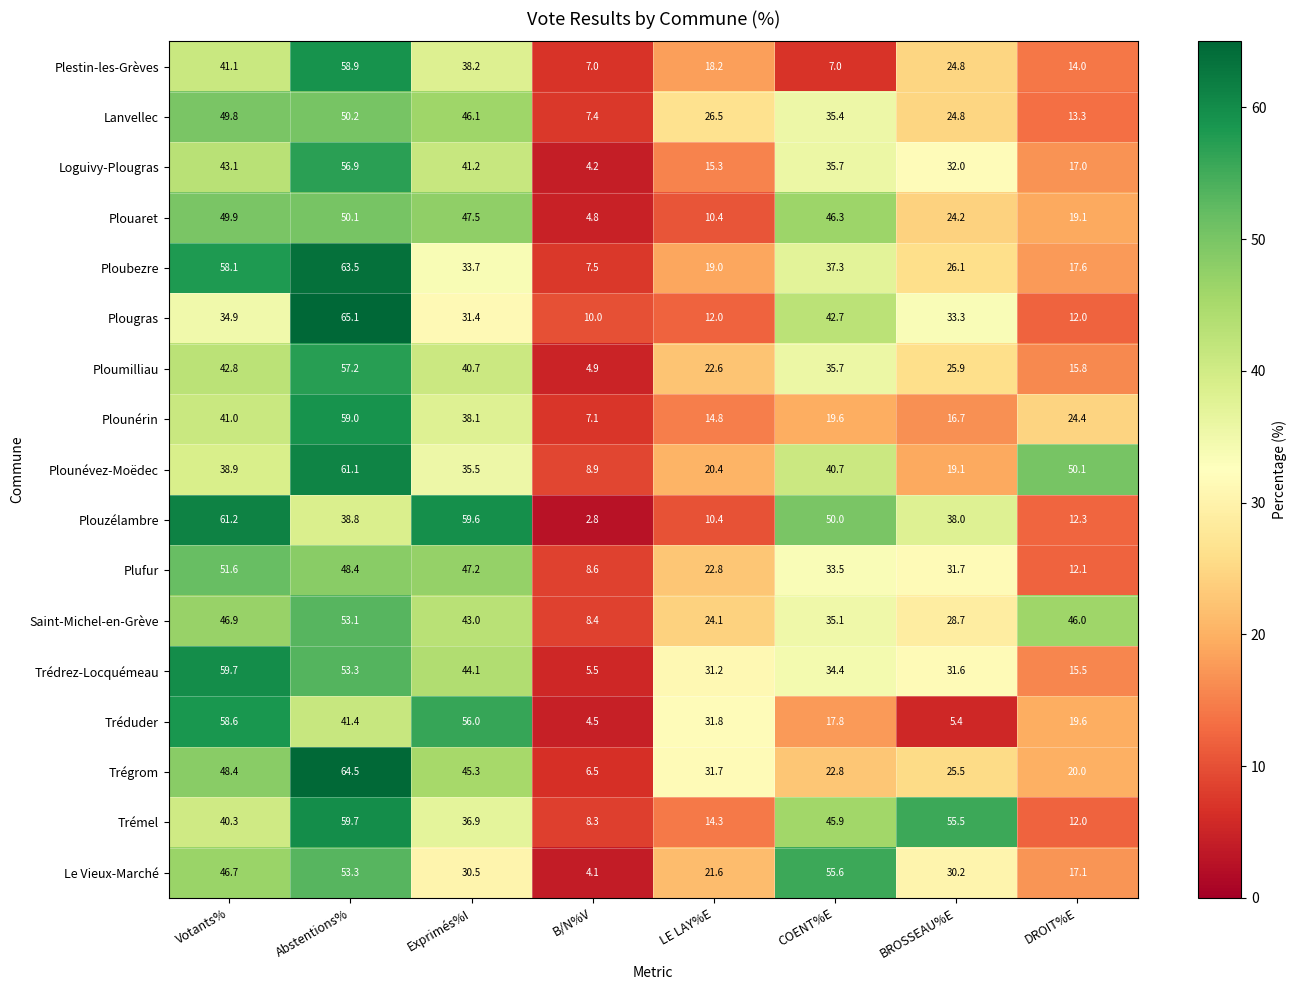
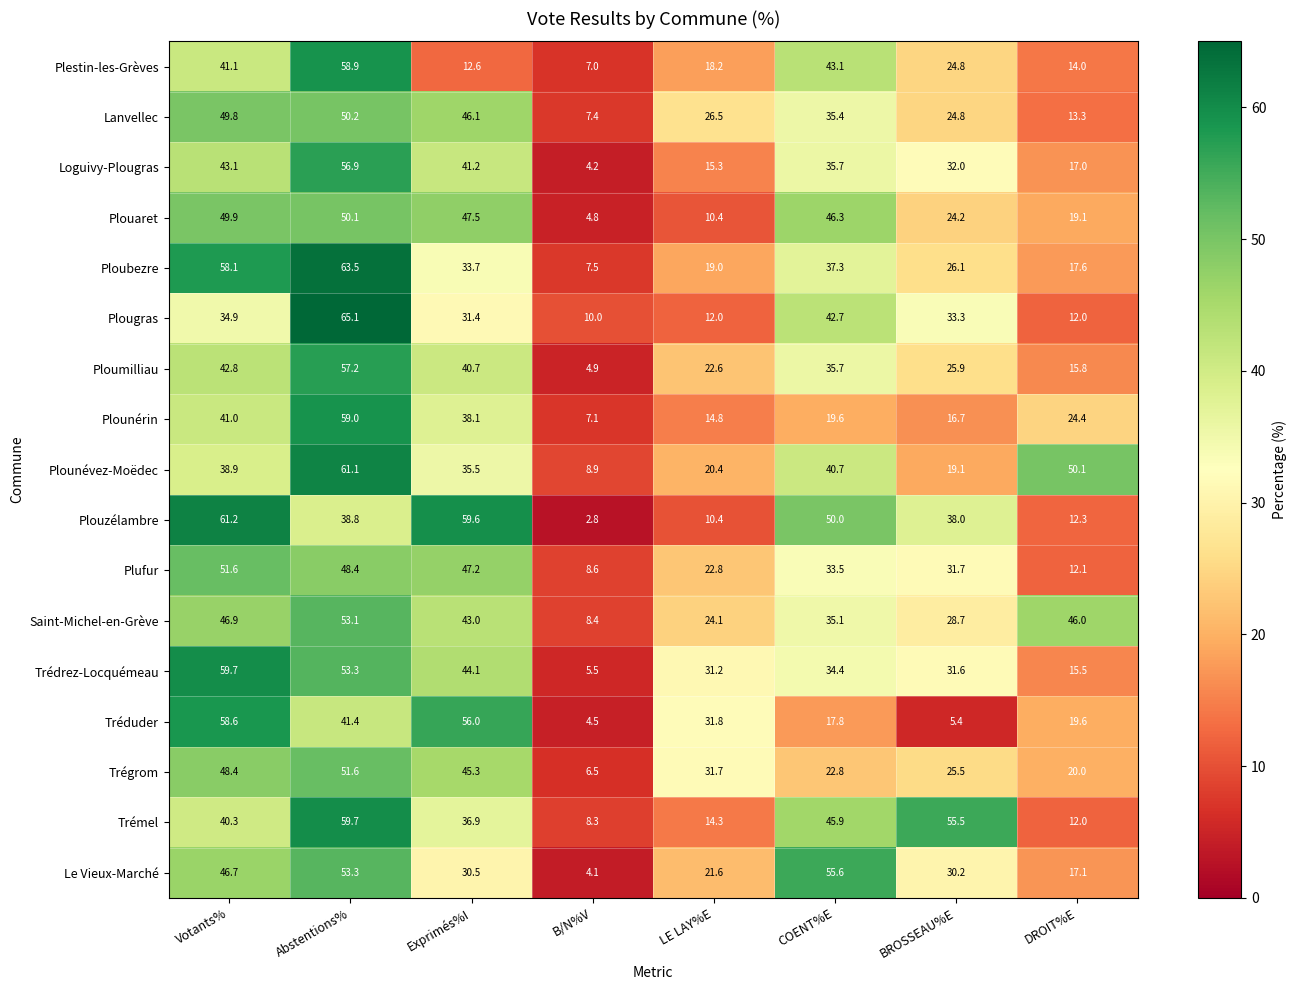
  {
    "Plestin-les-Grèves": {
      "Votants%": 41.1,
      "Abstentions%": 58.9,
-     "Exprimés%I": 38.2,
+     "Exprimés%I": 12.6,
      "B/N%V": 7.0,
      "LE LAY%E": 18.2,
-     "COENT%E": 7.0,
+     "COENT%E": 43.1,
      "BROSSEAU%E": 24.8,
      "DROIT%E": 14.0
    },
    "Lanvellec": {
      "Votants%": 49.8,
      "Abstentions%": 50.2,
      "Exprimés%I": 46.1,
      "B/N%V": 7.4,
      "LE LAY%E": 26.5,
      "COENT%E": 35.4,
      "BROSSEAU%E": 24.8,
      "DROIT%E": 13.3
    },
    "Loguivy-Plougras": {
      "Votants%": 43.1,
      "Abstentions%": 56.9,
      "Exprimés%I": 41.2,
      "B/N%V": 4.2,
      "LE LAY%E": 15.3,
      "COENT%E": 35.7,
      "BROSSEAU%E": 32.0,
      "DROIT%E": 17.0
    },
    "Plouaret": {
      "Votants%": 49.9,
      "Abstentions%": 50.1,
      "Exprimés%I": 47.5,
      "B/N%V": 4.8,
      "LE LAY%E": 10.4,
      "COENT%E": 46.3,
      "BROSSEAU%E": 24.2,
      "DROIT%E": 19.1
    },
    "Ploubezre": {
      "Votants%": 58.1,
      "Abstentions%": 63.5,
      "Exprimés%I": 33.7,
      "B/N%V": 7.5,
      "LE LAY%E": 19.0,
      "COENT%E": 37.3,
      "BROSSEAU%E": 26.1,
      "DROIT%E": 17.6
    },
    "Plougras": {
      "Votants%": 34.9,
      "Abstentions%": 65.1,
      "Exprimés%I": 31.4,
      "B/N%V": 10.0,
      "LE LAY%E": 12.0,
      "COENT%E": 42.7,
      "BROSSEAU%E": 33.3,
      "DROIT%E": 12.0
    },
    "Ploumilliau": {
      "Votants%": 42.8,
      "Abstentions%": 57.2,
      "Exprimés%I": 40.7,
      "B/N%V": 4.9,
      "LE LAY%E": 22.6,
      "COENT%E": 35.7,
      "BROSSEAU%E": 25.9,
      "DROIT%E": 15.8
    },
    "Plounérin": {
      "Votants%": 41.0,
      "Abstentions%": 59.0,
      "Exprimés%I": 38.1,
      "B/N%V": 7.1,
      "LE LAY%E": 14.8,
      "COENT%E": 19.6,
      "BROSSEAU%E": 16.7,
      "DROIT%E": 24.4
    },
    "Plounévez-Moëdec": {
      "Votants%": 38.9,
      "Abstentions%": 61.1,
      "Exprimés%I": 35.5,
      "B/N%V": 8.9,
      "LE LAY%E": 20.4,
      "COENT%E": 40.7,
      "BROSSEAU%E": 19.1,
      "DROIT%E": 50.1
    },
    "Plouzélambre": {
      "Votants%": 61.2,
      "Abstentions%": 38.8,
      "Exprimés%I": 59.6,
      "B/N%V": 2.8,
      "LE LAY%E": 10.4,
      "COENT%E": 50.0,
      "BROSSEAU%E": 38.0,
      "DROIT%E": 12.3
    },
    "Plufur": {
      "Votants%": 51.6,
      "Abstentions%": 48.4,
      "Exprimés%I": 47.2,
      "B/N%V": 8.6,
      "LE LAY%E": 22.8,
      "COENT%E": 33.5,
      "BROSSEAU%E": 31.7,
      "DROIT%E": 12.1
    },
    "Saint-Michel-en-Grève": {
      "Votants%": 46.9,
      "Abstentions%": 53.1,
      "Exprimés%I": 43.0,
      "B/N%V": 8.4,
      "LE LAY%E": 24.1,
      "COENT%E": 35.1,
      "BROSSEAU%E": 28.7,
      "DROIT%E": 46.0
    },
    "Trédrez-Locquémeau": {
      "Votants%": 59.7,
      "Abstentions%": 53.3,
      "Exprimés%I": 44.1,
      "B/N%V": 5.5,
      "LE LAY%E": 31.2,
      "COENT%E": 34.4,
      "BROSSEAU%E": 31.6,
      "DROIT%E": 15.5
    },
    "Tréduder": {
      "Votants%": 58.6,
      "Abstentions%": 41.4,
      "Exprimés%I": 56.0,
      "B/N%V": 4.5,
      "LE LAY%E": 31.8,
      "COENT%E": 17.8,
      "BROSSEAU%E": 5.4,
      "DROIT%E": 19.6
    },
    "Trégrom": {
      "Votants%": 48.4,
-     "Abstentions%": 64.5,
+     "Abstentions%": 51.6,
      "Exprimés%I": 45.3,
      "B/N%V": 6.5,
      "LE LAY%E": 31.7,
      "COENT%E": 22.8,
      "BROSSEAU%E": 25.5,
      "DROIT%E": 20.0
    },
    "Trémel": {
      "Votants%": 40.3,
      "Abstentions%": 59.7,
      "Exprimés%I": 36.9,
      "B/N%V": 8.3,
      "LE LAY%E": 14.3,
      "COENT%E": 45.9,
      "BROSSEAU%E": 55.5,
      "DROIT%E": 12.0
    },
    "Le Vieux-Marché": {
      "Votants%": 46.7,
      "Abstentions%": 53.3,
      "Exprimés%I": 30.5,
      "B/N%V": 4.1,
      "LE LAY%E": 21.6,
      "COENT%E": 55.6,
      "BROSSEAU%E": 30.2,
      "DROIT%E": 17.1
    }
  }
